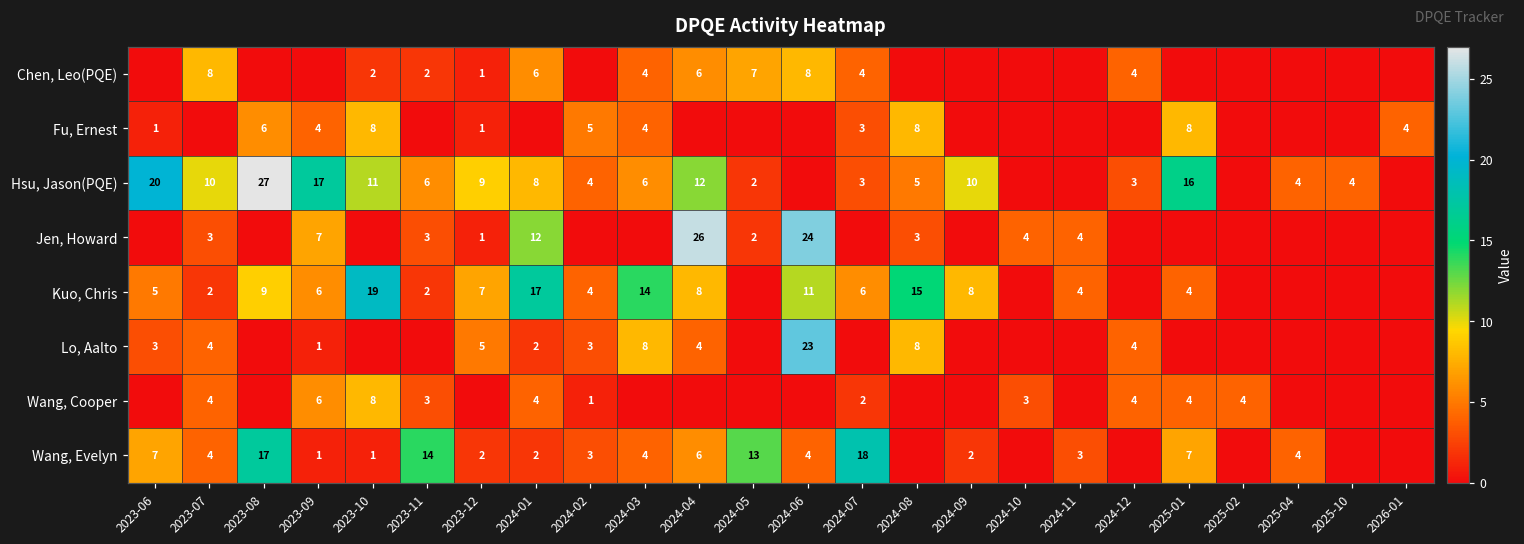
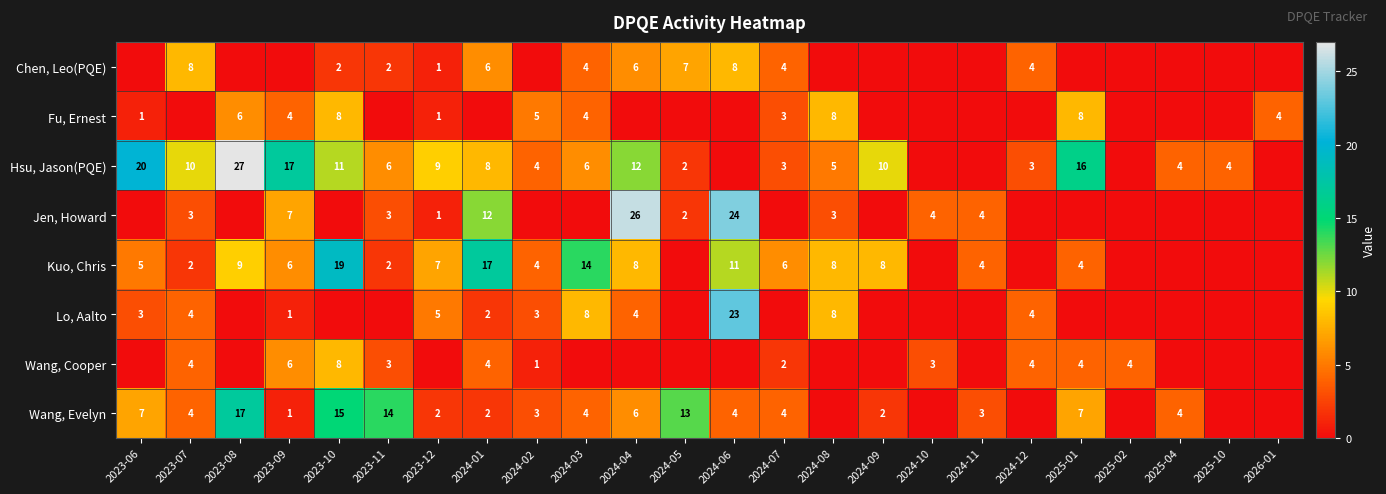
  {
    "Chen, Leo(PQE)": {
      "2023-07": 8,
      "2023-10": 2,
      "2023-11": 2,
      "2023-12": 1,
      "2024-01": 6,
      "2024-03": 4,
      "2024-04": 6,
      "2024-05": 7,
      "2024-06": 8,
      "2024-07": 4,
      "2024-12": 4
    },
    "Fu, Ernest": {
      "2023-06": 1,
      "2023-08": 6,
      "2023-09": 4,
      "2023-10": 8,
      "2023-12": 1,
      "2024-02": 5,
      "2024-03": 4,
      "2024-07": 3,
      "2024-08": 8,
      "2025-01": 8,
      "2026-01": 4
    },
    "Hsu, Jason(PQE)": {
      "2023-06": 20,
      "2023-07": 10,
      "2023-08": 27,
      "2023-09": 17,
      "2023-10": 11,
      "2023-11": 6,
      "2023-12": 9,
      "2024-01": 8,
      "2024-02": 4,
      "2024-03": 6,
      "2024-04": 12,
      "2024-05": 2,
      "2024-07": 3,
      "2024-08": 5,
      "2024-09": 10,
      "2024-12": 3,
      "2025-01": 16,
      "2025-04": 4,
      "2025-10": 4
    },
    "Jen, Howard": {
      "2023-07": 3,
      "2023-09": 7,
      "2023-11": 3,
      "2023-12": 1,
      "2024-01": 12,
      "2024-04": 26,
      "2024-05": 2,
      "2024-06": 24,
      "2024-08": 3,
      "2024-10": 4,
      "2024-11": 4
    },
    "Kuo, Chris": {
      "2023-06": 5,
      "2023-07": 2,
      "2023-08": 9,
      "2023-09": 6,
      "2023-10": 19,
      "2023-11": 2,
      "2023-12": 7,
      "2024-01": 17,
      "2024-02": 4,
      "2024-03": 14,
      "2024-04": 8,
      "2024-06": 11,
      "2024-07": 6,
-     "2024-08": 15,
+     "2024-08": 8,
      "2024-09": 8,
      "2024-11": 4,
      "2025-01": 4
    },
    "Lo, Aalto": {
      "2023-06": 3,
      "2023-07": 4,
      "2023-09": 1,
      "2023-12": 5,
      "2024-01": 2,
      "2024-02": 3,
      "2024-03": 8,
      "2024-04": 4,
      "2024-06": 23,
      "2024-08": 8,
      "2024-12": 4
    },
    "Wang, Cooper": {
      "2023-07": 4,
      "2023-09": 6,
      "2023-10": 8,
      "2023-11": 3,
      "2024-01": 4,
      "2024-02": 1,
      "2024-07": 2,
      "2024-10": 3,
      "2024-12": 4,
      "2025-01": 4,
      "2025-02": 4
    },
    "Wang, Evelyn": {
      "2023-06": 7,
      "2023-07": 4,
      "2023-08": 17,
      "2023-09": 1,
-     "2023-10": 1,
+     "2023-10": 15,
      "2023-11": 14,
      "2023-12": 2,
      "2024-01": 2,
      "2024-02": 3,
      "2024-03": 4,
      "2024-04": 6,
      "2024-05": 13,
      "2024-06": 4,
-     "2024-07": 18,
+     "2024-07": 4,
      "2024-09": 2,
      "2024-11": 3,
      "2025-01": 7,
      "2025-04": 4
    }
  }
